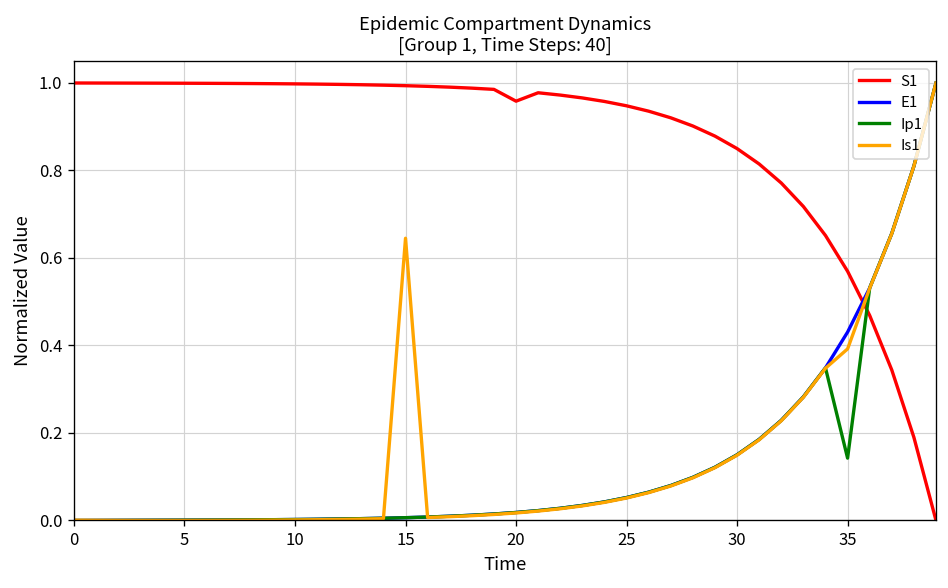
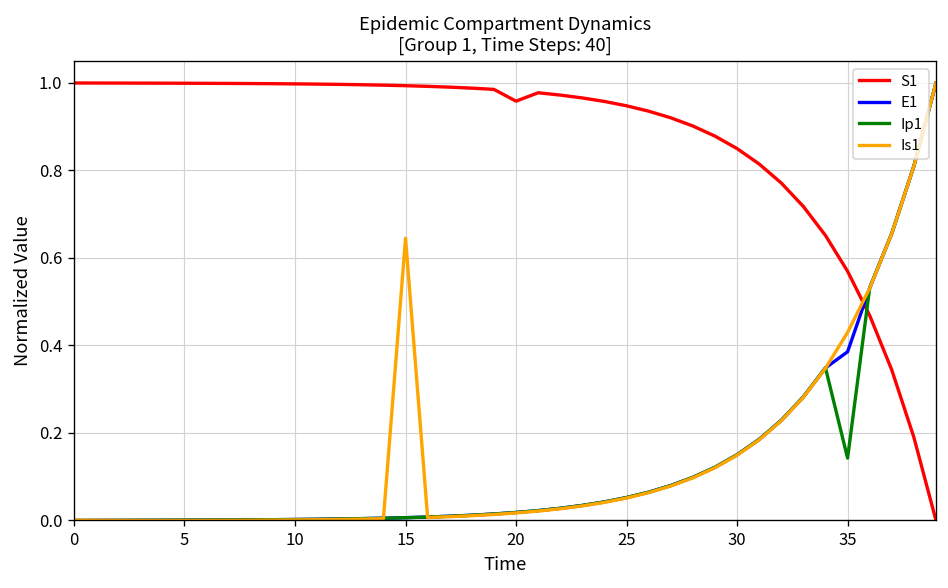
  {
    "S1": {
      "0": 1.00,
      "5": 1.00,
      "10": 1.00,
      "15": 0.99,
      "20": 0.96,
      "25": 0.95,
      "30": 0.85,
      "35": 0.57
    },
    "E1": {
-     "35": 0.43
+     "35": 0.39
    },
    "Ip1": {
      "35": 0.14
    },
    "Is1": {
      "15": 0.65,
-     "35": 0.39
+     "35": 0.43
    }
  }
